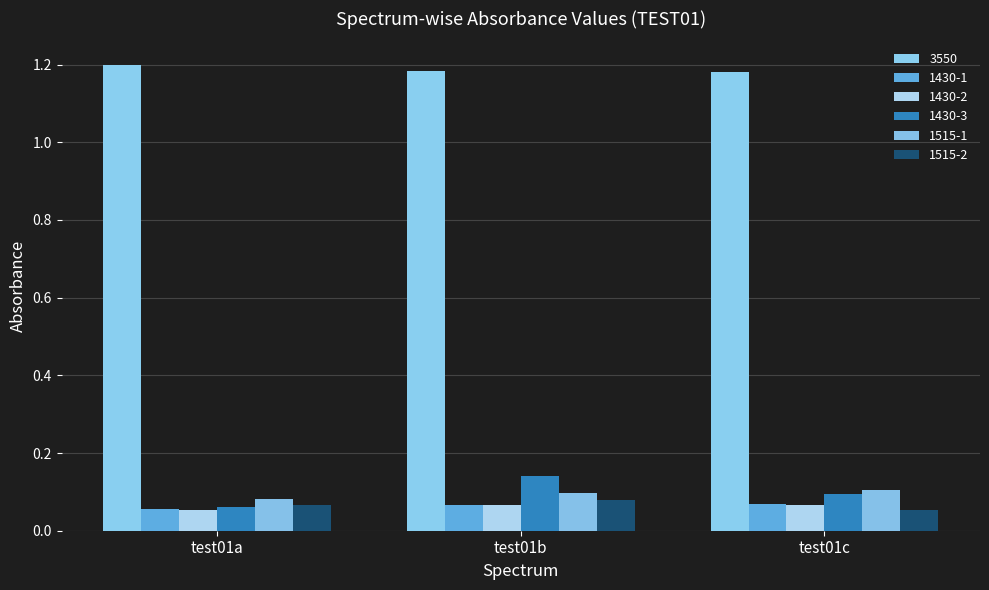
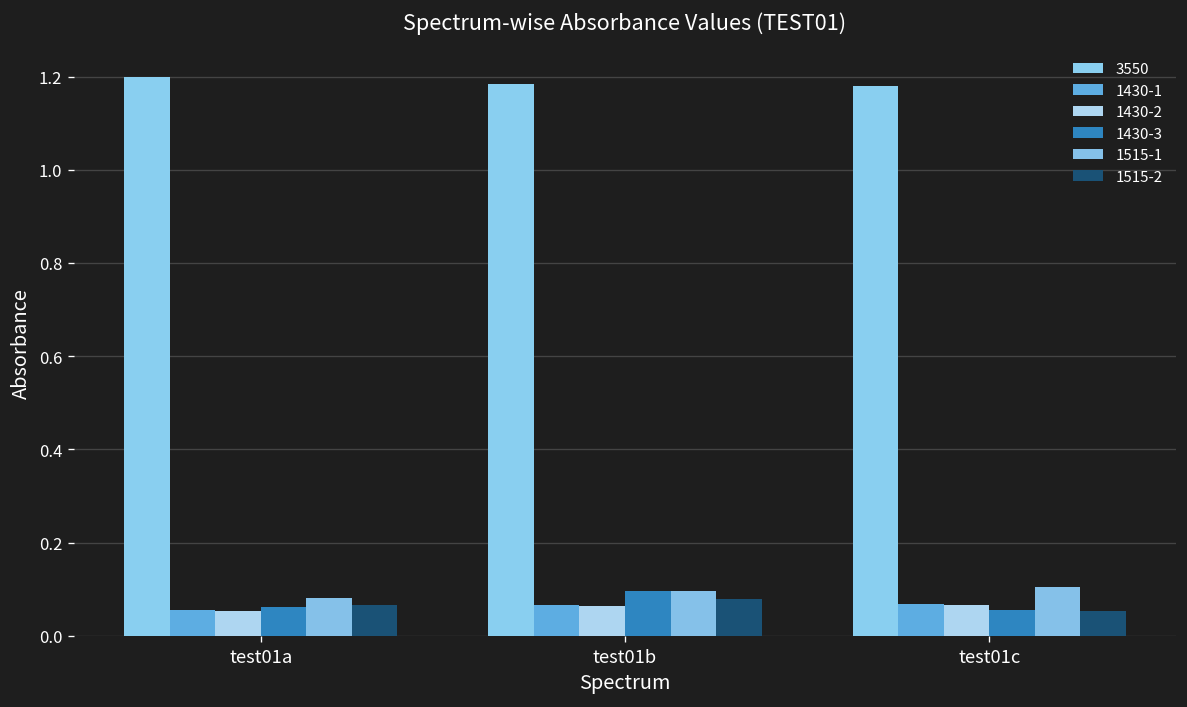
  {
    "1430-3": {
      "test01a": 0.06,
-     "test01b": 0.14,
-     "test01c": 0.09
+     "test01b": 0.10,
+     "test01c": 0.06
    },
    "1515-2": {
      "test01a": 0.07,
      "test01b": 0.08,
      "test01c": 0.05
    }
  }
